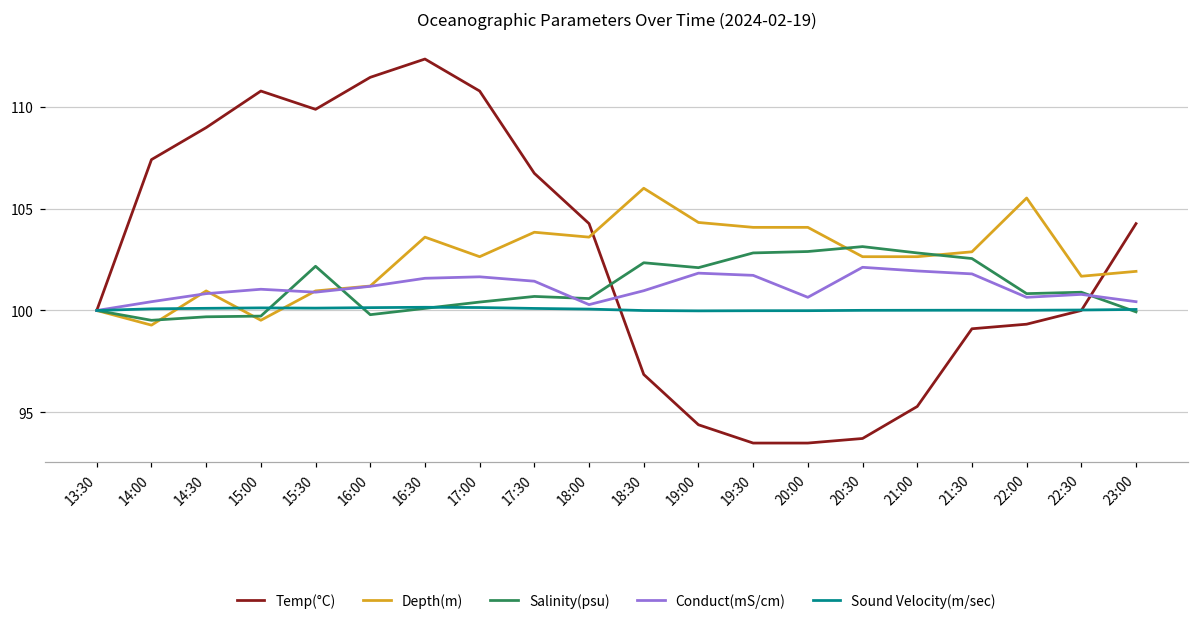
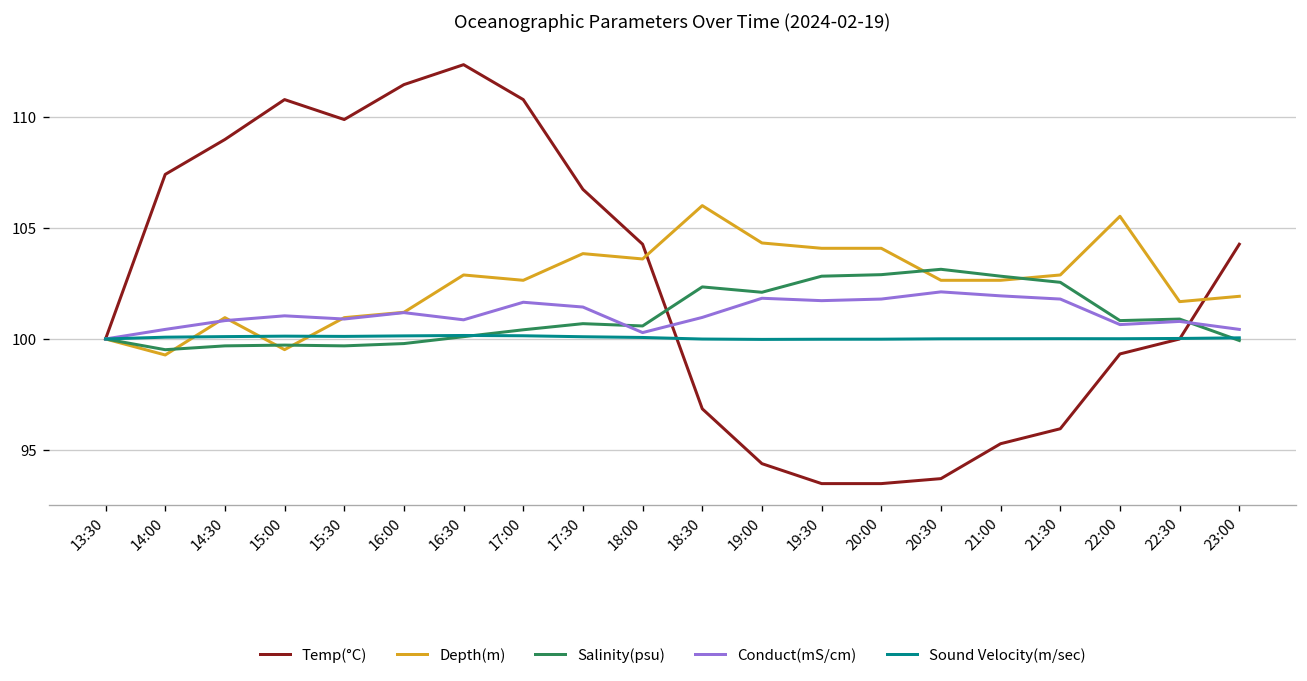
  {
    "Temp(°C)": {
      "14:00": 107.4,
      "14:30": 109.0,
      "15:00": 110.8,
      "15:30": 109.9,
      "16:00": 111.4,
      "16:30": 112.3,
      "17:00": 110.8,
      "17:30": 106.7,
      "18:00": 104.3,
      "18:30": 96.9,
      "19:00": 94.4,
      "19:30": 93.5,
      "20:00": 93.5,
      "20:30": 93.7,
      "21:00": 95.3,
-     "21:30": 99.1,
+     "21:30": 96.0,
      "22:00": 99.3,
      "23:00": 104.3
    },
    "Depth(m)": {
      "14:00": 99.3,
      "15:00": 99.5,
-     "16:30": 103.6,
+     "16:30": 102.9,
      "17:00": 102.6,
      "17:30": 103.8,
      "18:00": 103.6,
      "18:30": 106.0,
      "19:00": 104.3,
      "19:30": 104.1,
      "20:00": 104.1,
      "20:30": 102.6,
      "21:00": 102.6,
      "21:30": 102.9,
      "22:00": 105.5,
      "22:30": 101.7,
      "23:00": 101.9
    },
    "Salinity(psu)": {
      "14:00": 99.5,
      "14:30": 99.7,
      "15:00": 99.7,
-     "15:30": 102.2,
+     "15:30": 99.7,
      "16:00": 99.8,
      "17:00": 100.4,
      "17:30": 100.7,
      "18:00": 100.6,
      "18:30": 102.3,
      "19:00": 102.1,
      "19:30": 102.8,
      "20:00": 102.9,
      "20:30": 103.1,
      "21:00": 102.8,
      "21:30": 102.5,
      "22:00": 100.8
    },
    "Conduct(mS/cm)": {
      "14:00": 100.4,
      "15:00": 101.0,
-     "16:30": 101.6,
+     "16:30": 100.9,
      "17:00": 101.7,
      "17:30": 101.4,
      "18:00": 100.3,
      "18:30": 101.0,
      "19:00": 101.8,
      "19:30": 101.7,
-     "20:00": 100.6,
+     "20:00": 101.8,
      "20:30": 102.1,
      "21:00": 101.9,
      "21:30": 101.8,
      "22:00": 100.6,
      "23:00": 100.4
    },
    "Sound Velocity(m/sec)": {
      "14:00": 100.1,
      "14:30": 100.1,
      "15:00": 100.1,
      "15:30": 100.1,
      "16:00": 100.1,
      "17:00": 100.1,
      "17:30": 100.1,
      "18:00": 100.1,
      "18:30": 100.0,
      "19:00": 100.0,
      "19:30": 100.0,
      "20:00": 100.0,
      "20:30": 100.0,
      "21:00": 100.0,
      "21:30": 100.0,
      "22:00": 100.0
    }
  }
